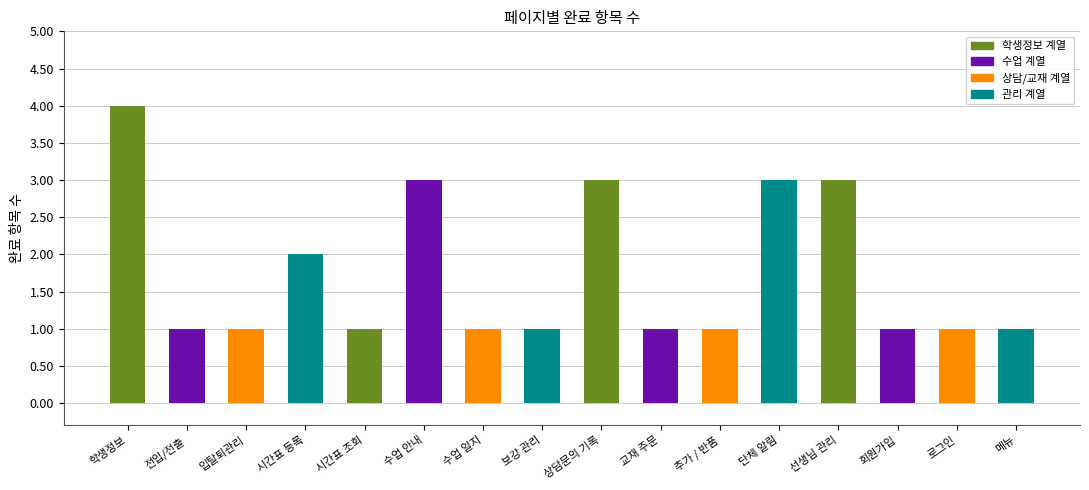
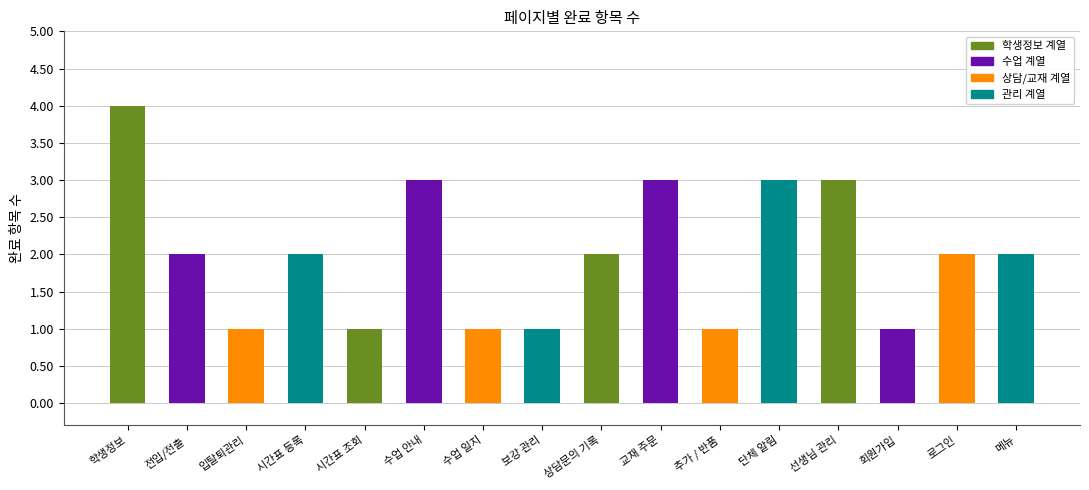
  {
    "학생정보": 4,
-   "전입/전출": 1,
+   "전입/전출": 2,
    "입탈퇴관리": 1,
    "시간표 등록": 2,
    "시간표 조회": 1,
    "수업 안내": 3,
    "수업 일지": 1,
    "보강 관리": 1,
-   "상담문의 기록": 3,
-   "교재 주문": 1,
+   "상담문의 기록": 2,
+   "교재 주문": 3,
    "추가 / 반품": 1,
    "단체 알림": 3,
    "선생님 관리": 3,
    "회원가입": 1,
-   "로그인": 1,
-   "메뉴": 1
+   "로그인": 2,
+   "메뉴": 2
  }
